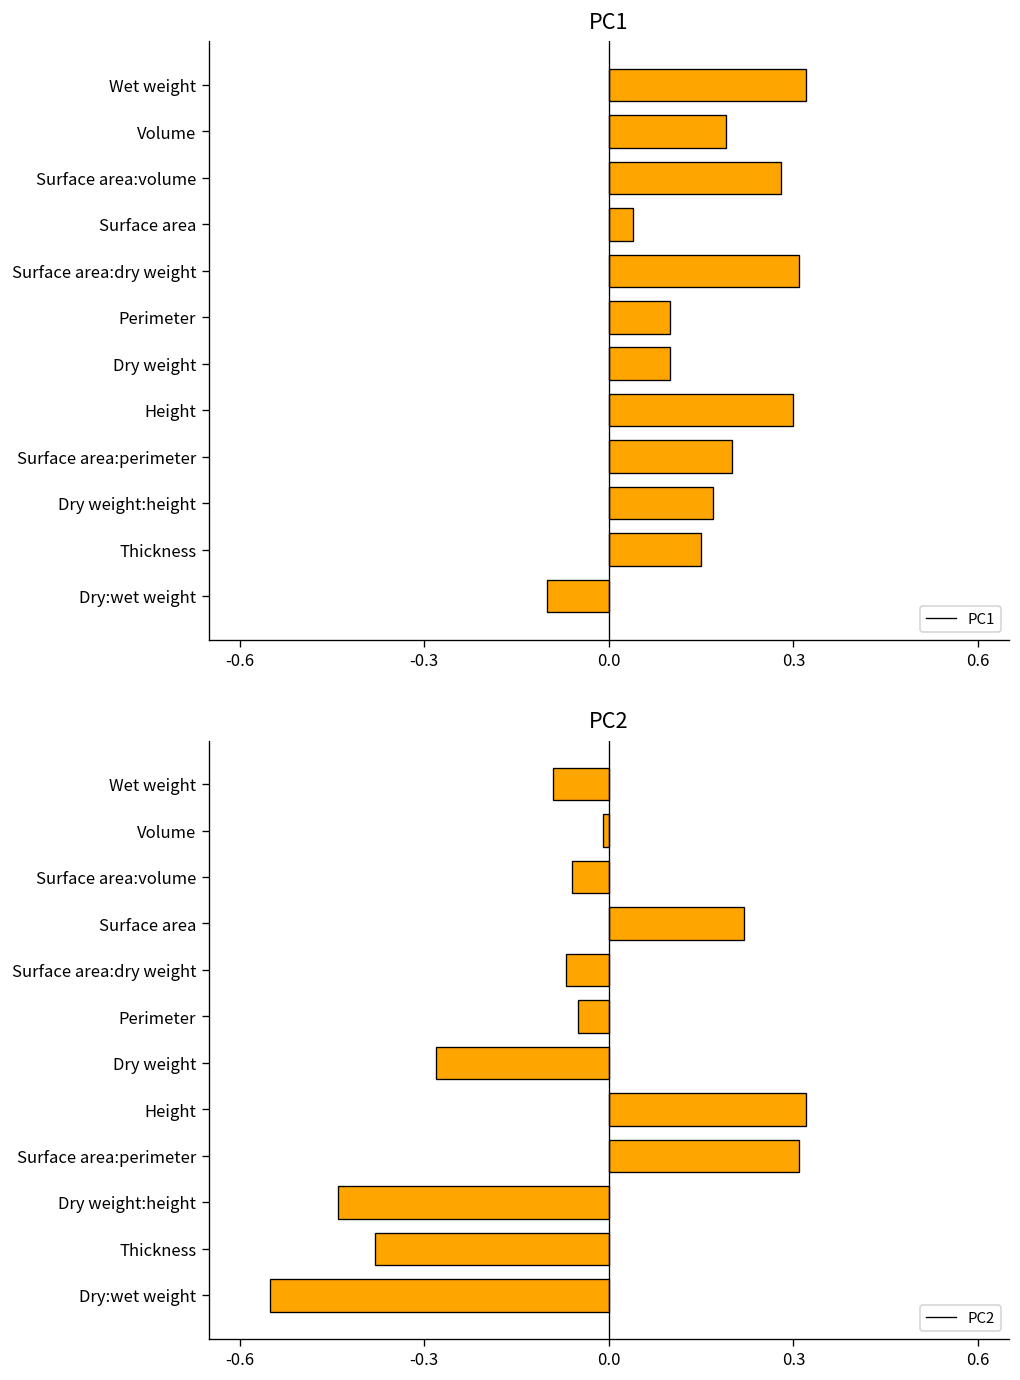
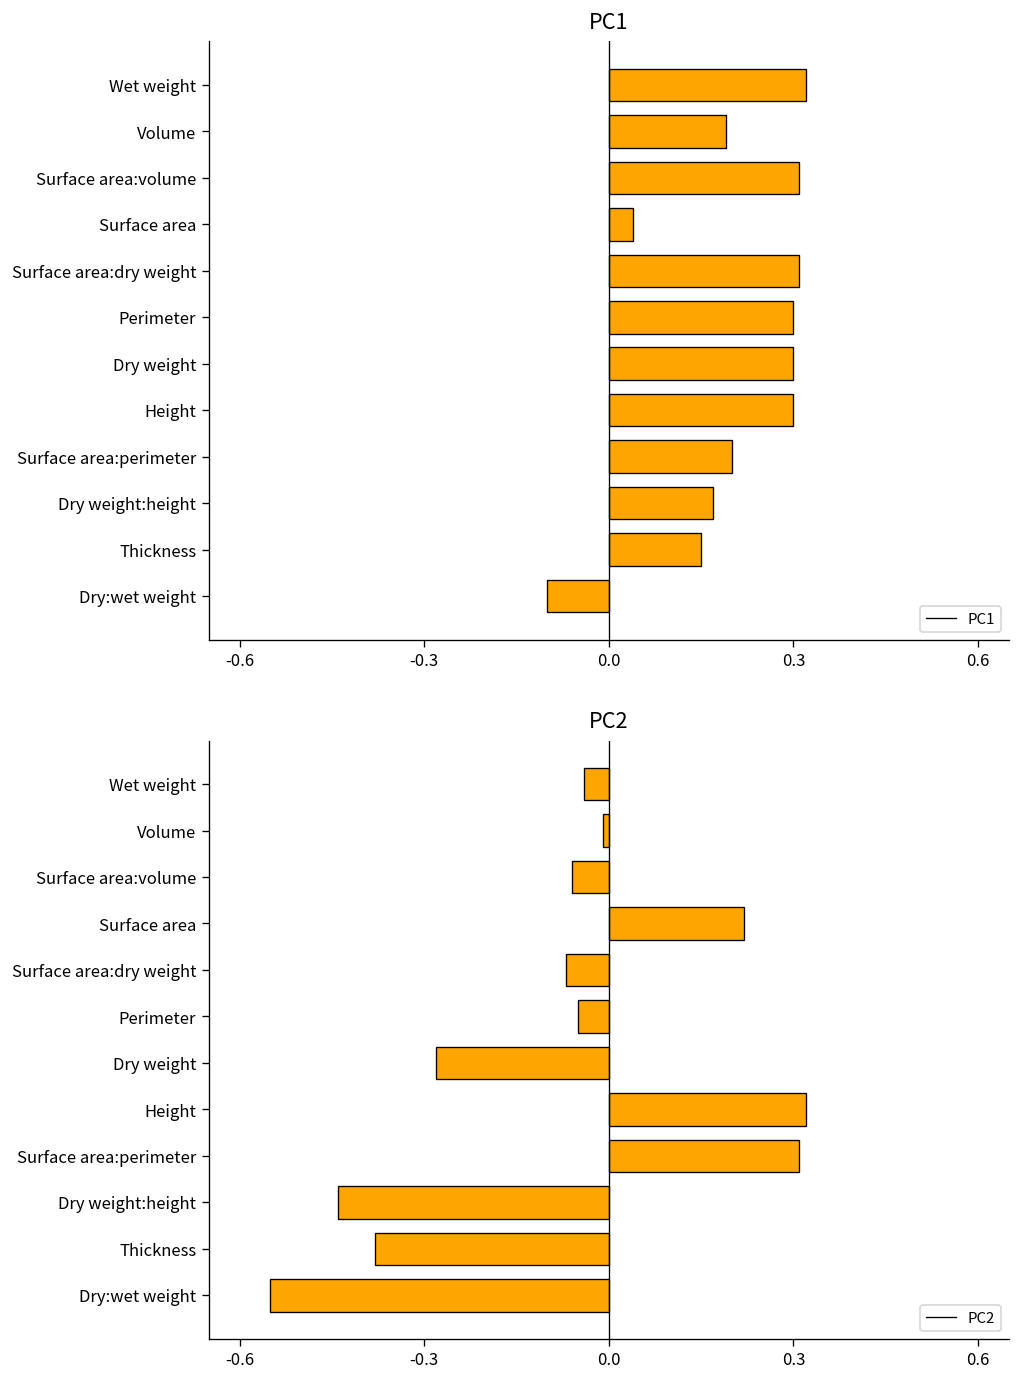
  {
    "PC1": {
      "Wet weight": 0.32,
      "Volume": 0.19,
-     "Surface area:volume": 0.28,
+     "Surface area:volume": 0.31,
      "Surface area": 0.04,
      "Surface area:dry weight": 0.31,
-     "Perimeter": 0.1,
-     "Dry weight": 0.1,
+     "Perimeter": 0.3,
+     "Dry weight": 0.3,
      "Height": 0.30,
      "Surface area:perimeter": 0.20,
      "Dry weight:height": 0.17,
      "Thickness": 0.15,
      "Dry:wet weight": -0.10
    },
    "PC2": {
-     "Wet weight": -0.09,
+     "Wet weight": -0.04,
      "Volume": -0.01,
      "Surface area:volume": -0.06,
      "Surface area": 0.22,
      "Surface area:dry weight": -0.07,
      "Perimeter": -0.05,
      "Dry weight": -0.28,
      "Height": 0.32,
      "Surface area:perimeter": 0.31,
      "Dry weight:height": -0.44,
      "Thickness": -0.38,
      "Dry:wet weight": -0.55
    }
  }
